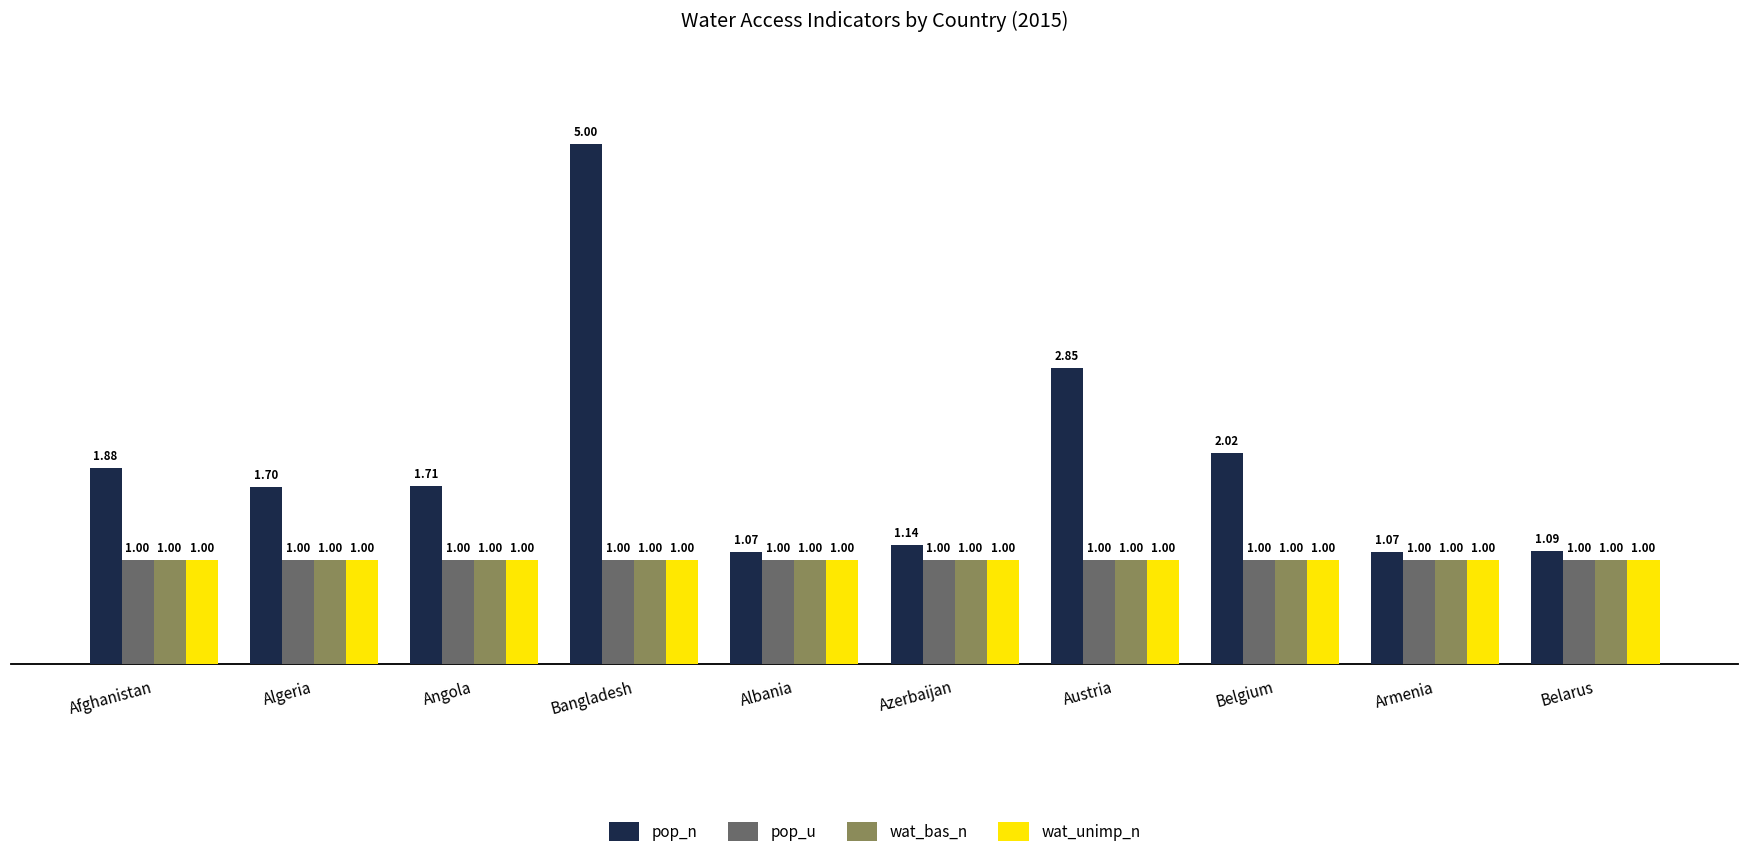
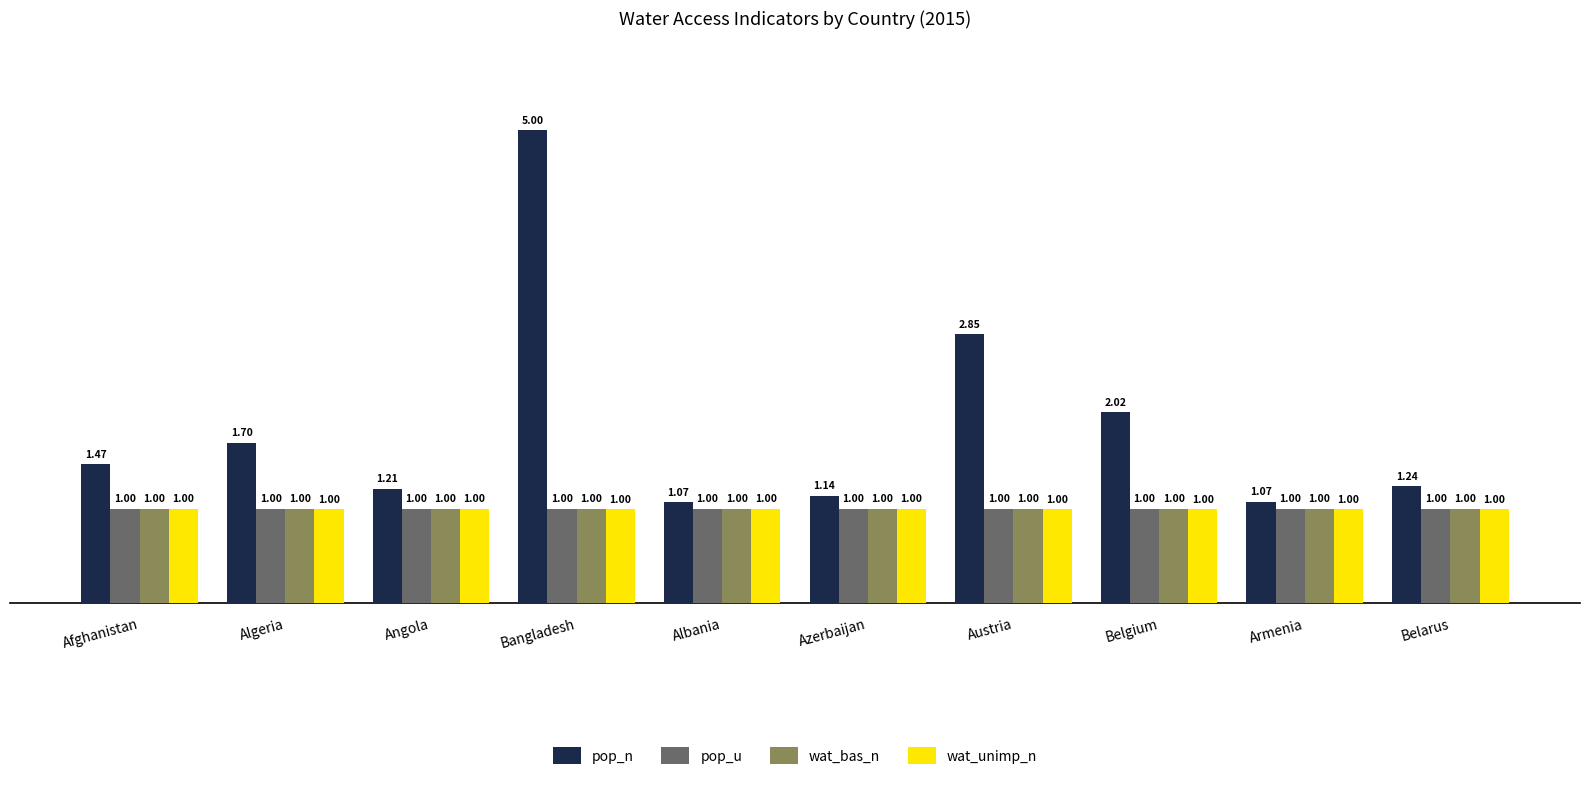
  {
    "pop_n": {
-     "Afghanistan": 1.88,
+     "Afghanistan": 1.47,
      "Algeria": 1.70,
-     "Angola": 1.71,
+     "Angola": 1.21,
      "Bangladesh": 5.00,
      "Albania": 1.07,
      "Azerbaijan": 1.14,
      "Austria": 2.85,
      "Belgium": 2.02,
      "Armenia": 1.07,
-     "Belarus": 1.09
+     "Belarus": 1.24
    },
    "wat_unimp_n": {
      "Afghanistan": 1.00,
      "Algeria": 1.00,
      "Angola": 1.00,
      "Bangladesh": 1.00,
      "Albania": 1.00,
      "Azerbaijan": 1.00,
      "Austria": 1.00,
      "Belgium": 1.00,
      "Armenia": 1.00,
      "Belarus": 1.00
    }
  }
